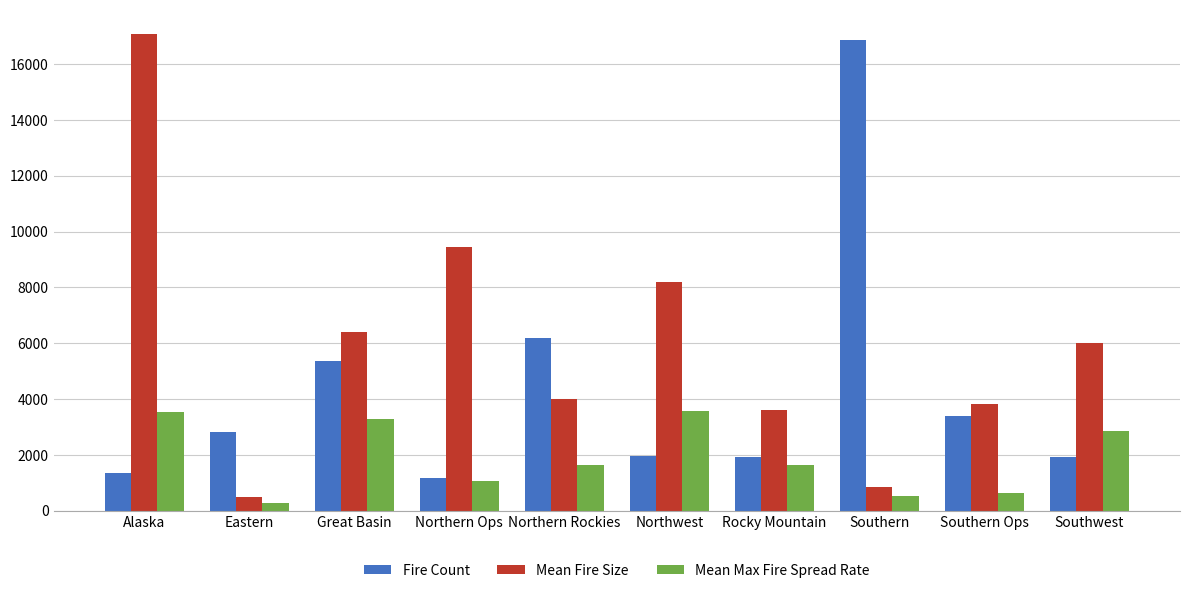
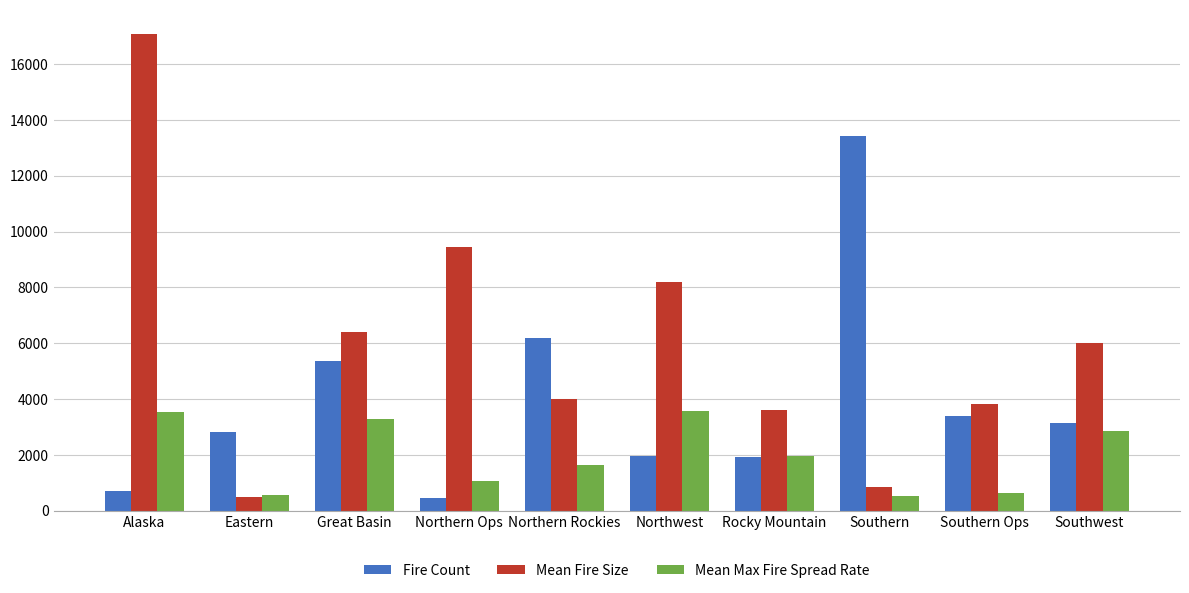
  {
    "Fire Count": {
-     "Alaska": 1300,
+     "Alaska": 700,
      "Eastern": 2800,
      "Great Basin": 5400,
-     "Northern Ops": 1200,
+     "Northern Ops": 500,
      "Northern Rockies": 6200,
      "Northwest": 2000,
      "Rocky Mountain": 1900,
-     "Southern": 16900,
+     "Southern": 13400,
      "Southern Ops": 3400,
-     "Southwest": 1900
+     "Southwest": 3100
    },
    "Mean Fire Size": {
      "Alaska": 17100,
      "Eastern": 500,
      "Great Basin": 6400,
      "Northern Ops": 9400,
      "Northern Rockies": 4000,
      "Northwest": 8200,
      "Rocky Mountain": 3600,
      "Southern": 900,
      "Southern Ops": 3800,
      "Southwest": 6000
    },
    "Mean Max Fire Spread Rate": {
      "Alaska": 3600,
-     "Eastern": 300,
+     "Eastern": 600,
      "Great Basin": 3300,
      "Northern Ops": 1100,
      "Northern Rockies": 1600,
      "Northwest": 3600,
-     "Rocky Mountain": 1600,
+     "Rocky Mountain": 2000,
      "Southern": 500,
      "Southern Ops": 700,
      "Southwest": 2900
    }
  }
